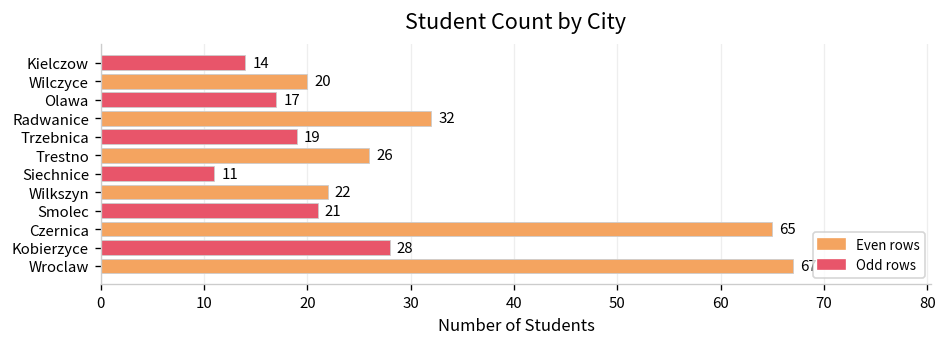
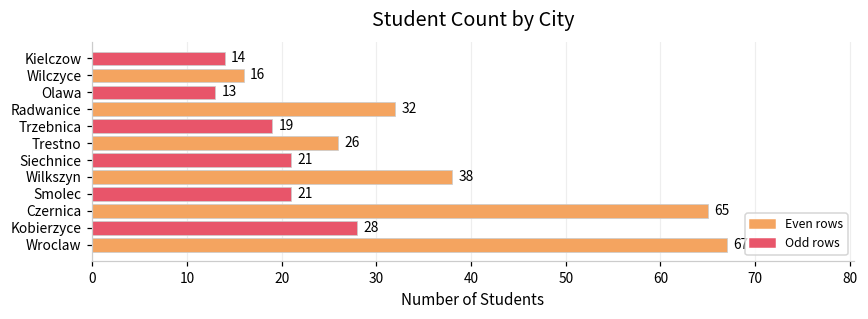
  {
    "Kielczow": 14,
-   "Wilczyce": 20,
-   "Olawa": 17,
+   "Wilczyce": 16,
+   "Olawa": 13,
    "Radwanice": 32,
    "Trzebnica": 19,
    "Trestno": 26,
-   "Siechnice": 11,
-   "Wilkszyn": 22,
+   "Siechnice": 21,
+   "Wilkszyn": 38,
    "Smolec": 21,
    "Czernica": 65,
    "Kobierzyce": 28
  }
